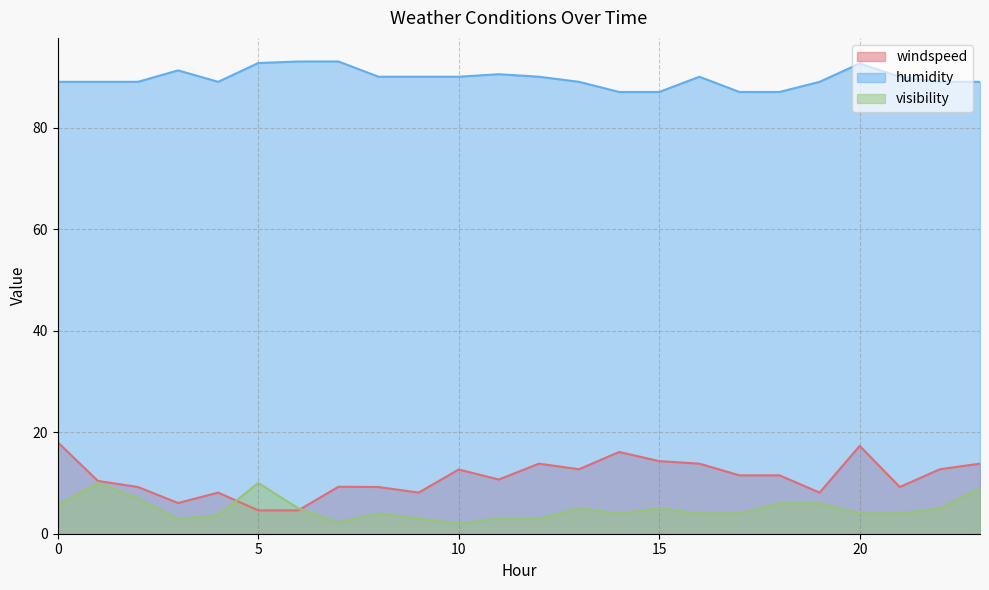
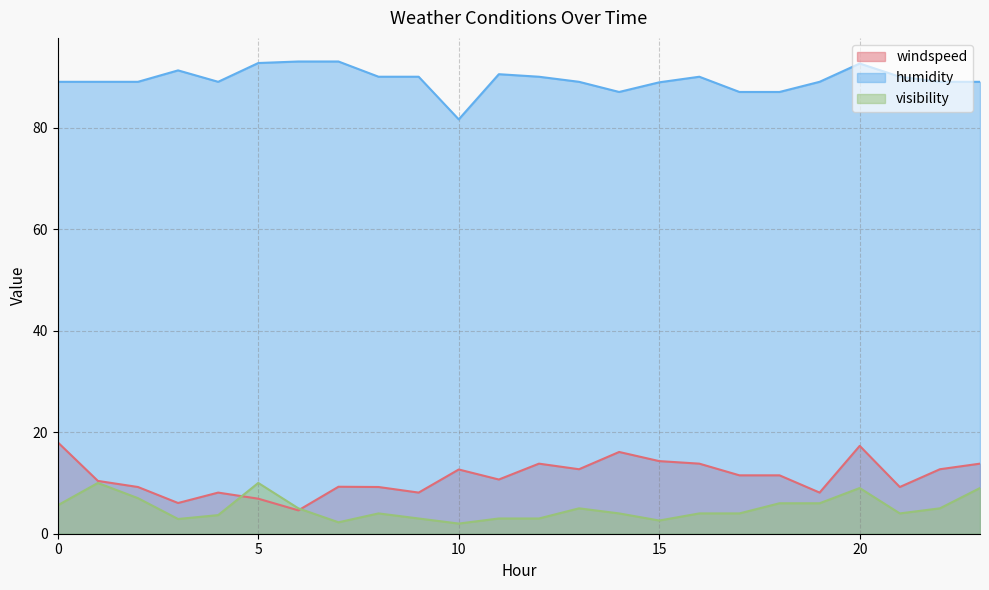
  {
    "windspeed": {
      "0": 18,
-     "5": 5,
+     "5": 7,
      "10": 13,
      "15": 14,
      "20": 17
    },
    "humidity": {
      "0": 89,
      "5": 93,
-     "10": 90,
-     "15": 87
+     "10": 82,
+     "15": 89
    },
    "visibility": {
      "0": 6,
      "5": 10,
      "10": 2,
-     "15": 5,
-     "20": 4
+     "15": 3,
+     "20": 9
    }
  }
